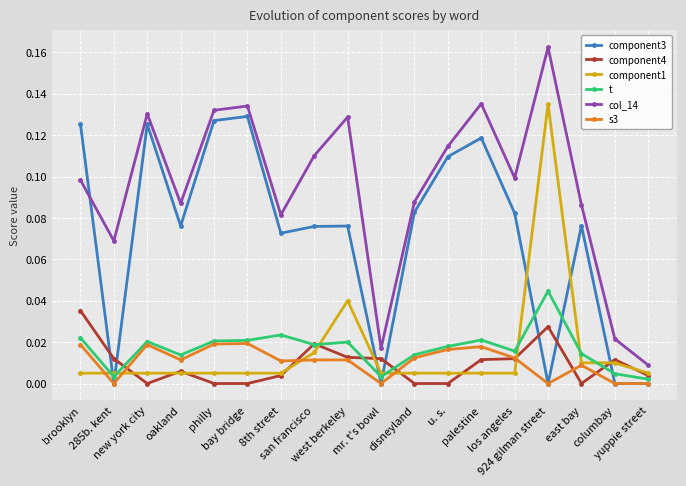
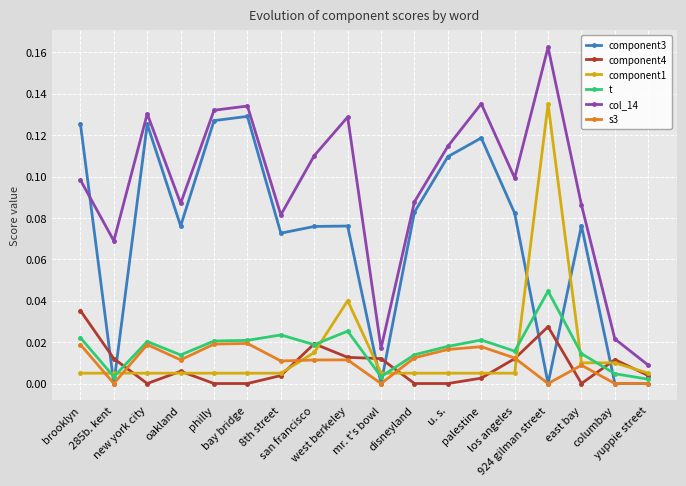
  {
    "component3": {
      "brooklyn": 0.125,
      "new york city": 0.125,
      "oakland": 0.076,
      "philly": 0.127,
      "bay bridge": 0.129,
      "8th street": 0.073,
      "san francisco": 0.076,
      "west berkeley": 0.076,
      "disneyland": 0.083,
      "u. s.": 0.110,
      "palestine": 0.119,
      "los angeles": 0.082,
      "east bay": 0.076
    },
    "component4": {
      "brooklyn": 0.035,
      "285b. kent": 0.012,
      "new york city": 0.000,
      "philly": 0.000,
      "bay bridge": 0.000,
      "west berkeley": 0.013,
      "mr. t's bowl": 0.012,
      "disneyland": 0.000,
      "u. s.": 0.000,
-     "palestine": 0.012,
+     "palestine": 0.003,
      "924 gilman street": 0.027,
      "east bay": 0.000,
      "columbay": 0.012
    },
    "t": {
      "brooklyn": 0.022,
      "285b. kent": 0.003,
      "new york city": 0.020,
      "oakland": 0.014,
      "philly": 0.021,
      "bay bridge": 0.021,
      "8th street": 0.023,
-     "west berkeley": 0.020,
+     "west berkeley": 0.025,
      "mr. t's bowl": 0.003,
      "disneyland": 0.014,
      "u. s.": 0.018,
      "palestine": 0.021,
      "los angeles": 0.016,
      "924 gilman street": 0.045,
      "east bay": 0.014,
      "columbay": 0.005,
      "yuppie street": 0.002
    },
    "col_14": {
      "brooklyn": 0.098,
      "285b. kent": 0.069,
      "new york city": 0.130,
      "oakland": 0.087,
      "philly": 0.132,
      "bay bridge": 0.134,
      "8th street": 0.081,
      "san francisco": 0.110,
      "west berkeley": 0.129,
      "mr. t's bowl": 0.017,
      "disneyland": 0.088,
      "u. s.": 0.115,
      "palestine": 0.135,
      "los angeles": 0.099,
      "924 gilman street": 0.162,
      "east bay": 0.086,
      "columbay": 0.022,
      "yuppie street": 0.009
    }
  }
